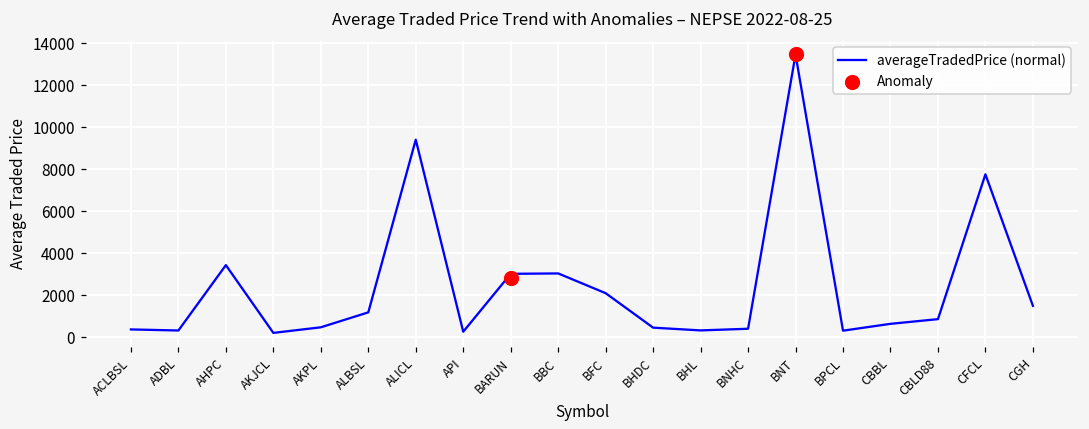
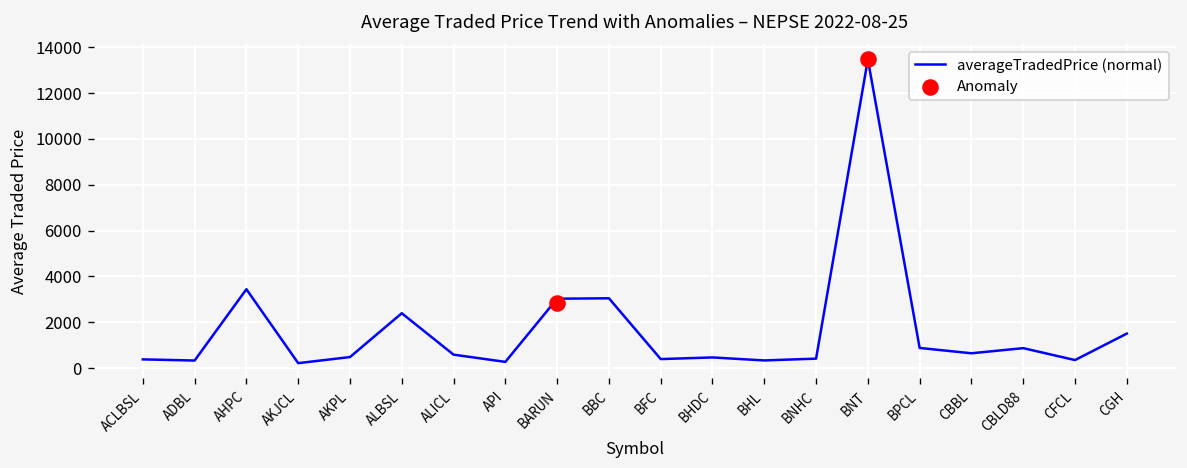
  {
    "averageTradedPrice (normal)": {
      "ACLBSL": 400,
      "ADBL": 300,
      "AHPC": 3400,
      "AKJCL": 200,
      "AKPL": 500,
-     "ALBSL": 1200,
-     "ALICL": 9400,
+     "ALBSL": 2400,
+     "ALICL": 600,
      "API": 300,
      "BARUN": 3000,
      "BBC": 3000,
-     "BFC": 2100,
+     "BFC": 400,
      "BHDC": 500,
      "BHL": 300,
      "BNHC": 400,
-     "BPCL": 300,
+     "BPCL": 900,
      "CBBL": 600,
      "CBLD88": 900,
-     "CFCL": 7800,
+     "CFCL": 400,
      "CGH": 1500
    }
  }
